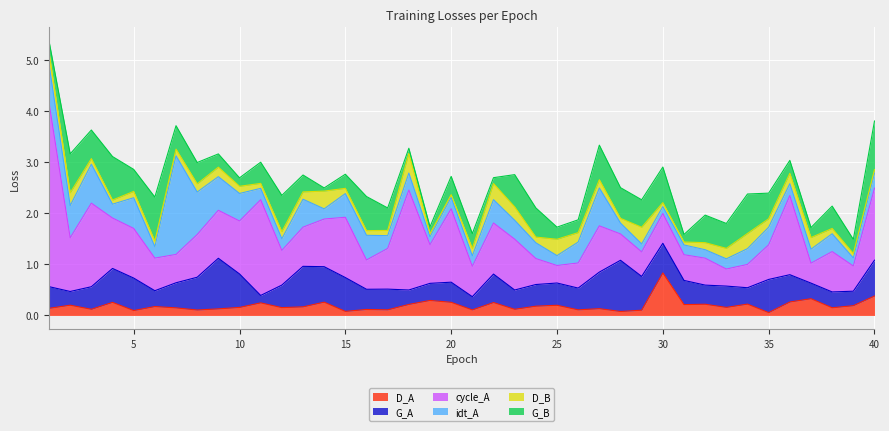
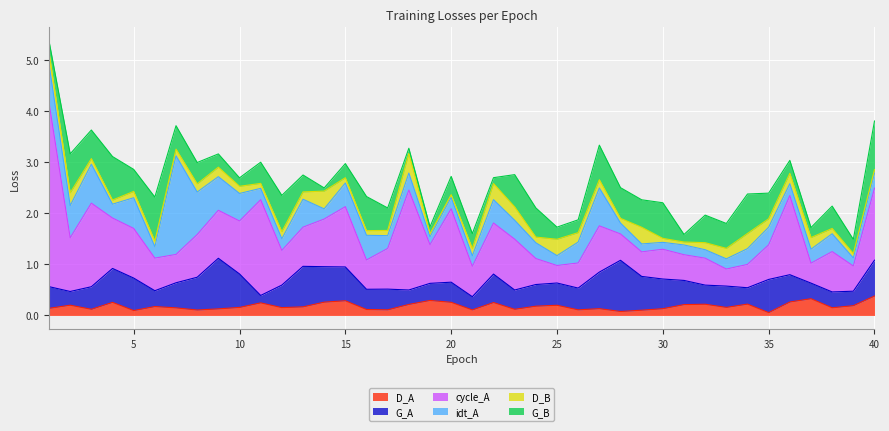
  {
    "D_A": {
      "5": 0.1,
      "10": 0.2,
-     "15": 0.1,
+     "15": 0.3,
      "20": 0.3,
      "25": 0.2,
-     "30": 0.8,
+     "30": 0.1,
      "35": 0.1,
      "40": 0.4
    },
    "G_A": {
      "5": 0.6,
      "10": 0.7,
      "15": 0.7,
      "20": 0.4,
      "25": 0.4,
      "30": 0.6,
      "35": 0.6,
      "40": 0.7
    },
    "cycle_A": {
      "5": 1.0,
      "10": 1.0,
      "15": 1.2,
      "20": 1.4,
      "25": 0.3,
      "30": 0.6,
      "35": 0.7,
      "40": 1.4
    },
    "idt_A": {
      "5": 0.6,
      "10": 0.5,
      "15": 0.5,
      "20": 0.2,
      "25": 0.2,
      "30": 0.1,
      "35": 0.3,
      "40": 0.3
    },
    "D_B": {
      "5": 0.1,
      "10": 0.1,
      "15": 0.1,
      "20": 0.1,
      "25": 0.3,
      "30": 0.1,
      "35": 0.2,
      "40": 0.1
    },
    "G_B": {
      "5": 0.4,
      "10": 0.2,
      "15": 0.3,
      "20": 0.4,
      "25": 0.2,
      "30": 0.7,
      "35": 0.5,
      "40": 1.0
    }
  }
